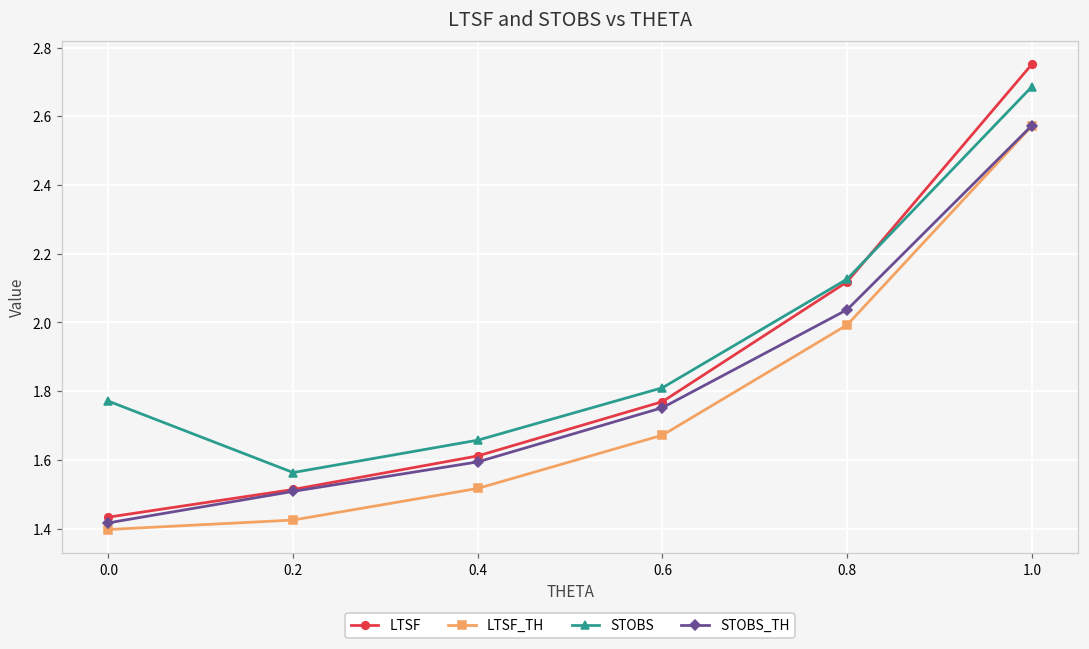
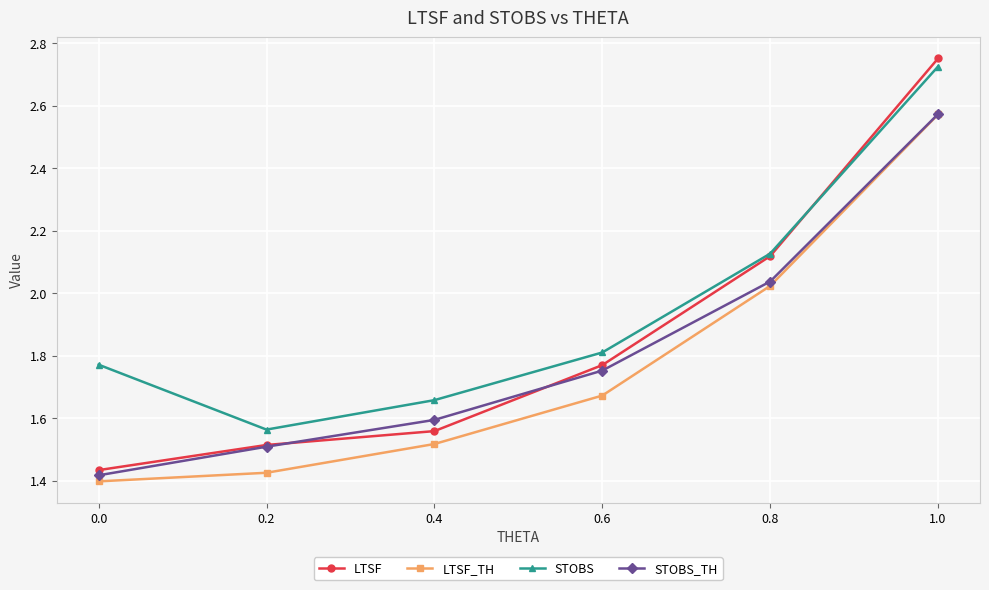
  {
    "LTSF": {
      "0.0": 1.43,
-     "0.4": 1.61,
+     "0.4": 1.56,
      "0.6": 1.77,
      "1.0": 2.75
    },
    "LTSF_TH": {
      "0.0": 1.40,
      "0.2": 1.43,
      "0.4": 1.52,
      "0.6": 1.67,
-     "0.8": 1.99
+     "0.8": 2.02
    },
    "STOBS": {
      "0.0": 1.77,
      "0.2": 1.56,
      "0.4": 1.66,
      "0.6": 1.81,
-     "1.0": 2.69
+     "1.0": 2.73
    },
    "STOBS_TH": {
      "0.0": 1.42,
      "0.4": 1.59,
      "0.6": 1.75,
      "0.8": 2.04
    }
  }
